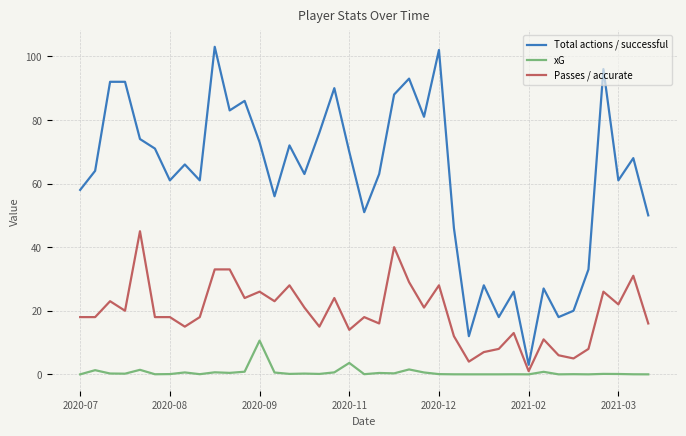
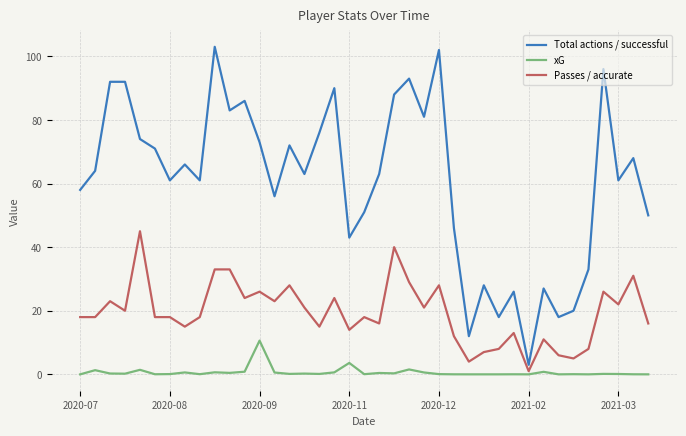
  {
    "Total actions / successful": {
      "2020-07": 58,
      "2020-08": 61,
      "2020-09": 73,
-     "2020-11": 70,
+     "2020-11": 43,
      "2020-12": 102,
      "2021-02": 3,
      "2021-03": 61
    },
    "xG": {
      "2020-07": 0,
      "2020-08": 0,
      "2020-09": 11,
      "2020-11": 4,
      "2020-12": 0,
      "2021-02": 0,
      "2021-03": 0
    },
    "Passes / accurate": {
      "2020-07": 18,
      "2020-08": 18,
      "2020-09": 26,
      "2020-11": 14,
      "2020-12": 28,
      "2021-02": 1,
      "2021-03": 22
    }
  }
